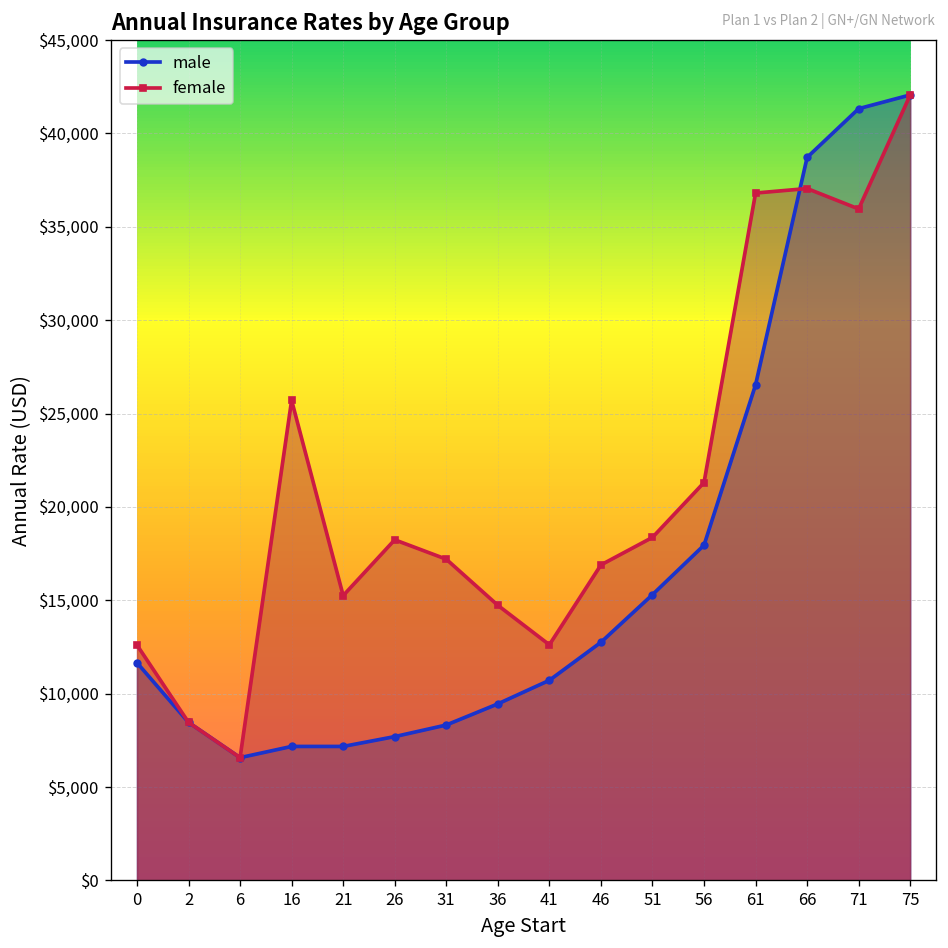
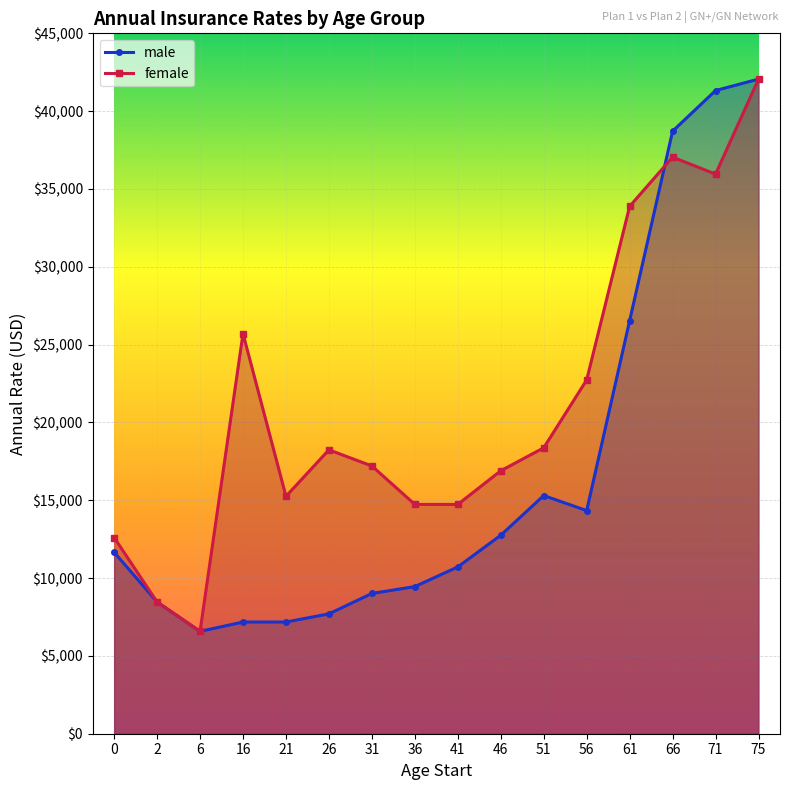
  {
    "male": {
      "0": "$11,700",
      "16": "$7,200",
      "21": "$7,200",
      "26": "$7,700",
-     "31": "$8,300",
+     "31": "$9,000",
      "36": "$9,500",
      "41": "$10,700",
      "46": "$12,800",
      "51": "$15,300",
-     "56": "$18,000",
+     "56": "$14,300",
      "61": "$26,500",
      "66": "$38,700",
      "71": "$41,300"
    },
    "female": {
      "0": "$12,600",
      "16": "$25,700",
      "21": "$15,300",
      "26": "$18,200",
      "31": "$17,200",
      "36": "$14,700",
-     "41": "$12,600",
+     "41": "$14,700",
      "46": "$16,900",
      "51": "$18,400",
-     "56": "$21,300",
-     "61": "$36,800",
+     "56": "$22,700",
+     "61": "$33,900",
      "66": "$37,000",
      "71": "$36,000"
    }
  }
